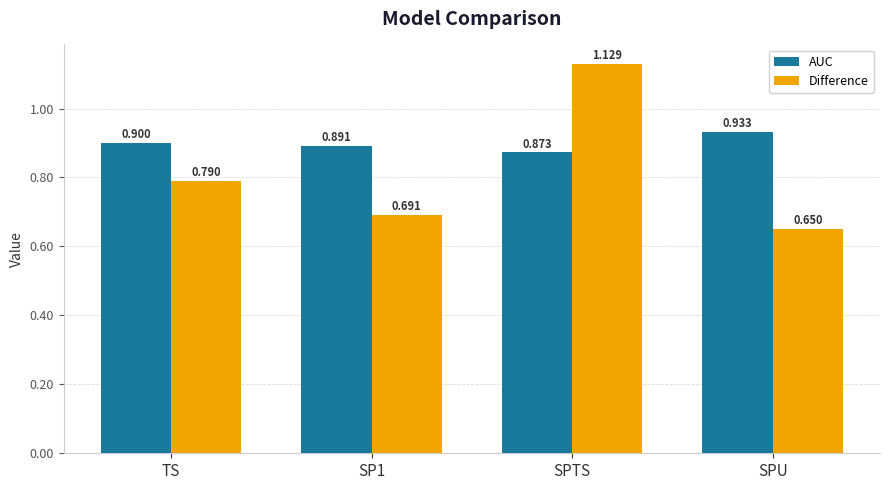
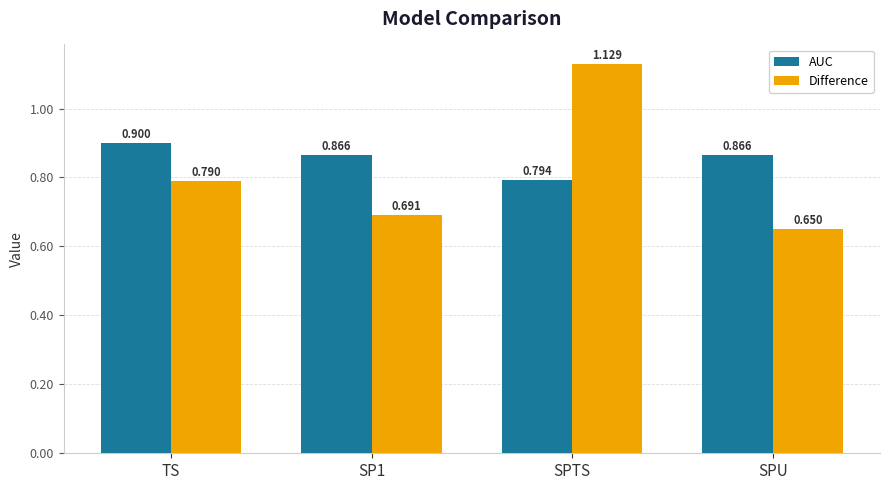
  {
    "AUC": {
      "TS": 0.900,
-     "SP1": 0.891,
-     "SPTS": 0.873,
-     "SPU": 0.933
+     "SP1": 0.866,
+     "SPTS": 0.794,
+     "SPU": 0.866
    },
    "Difference": {
      "TS": 0.790,
      "SP1": 0.691,
      "SPTS": 1.129,
      "SPU": 0.650
    }
  }
